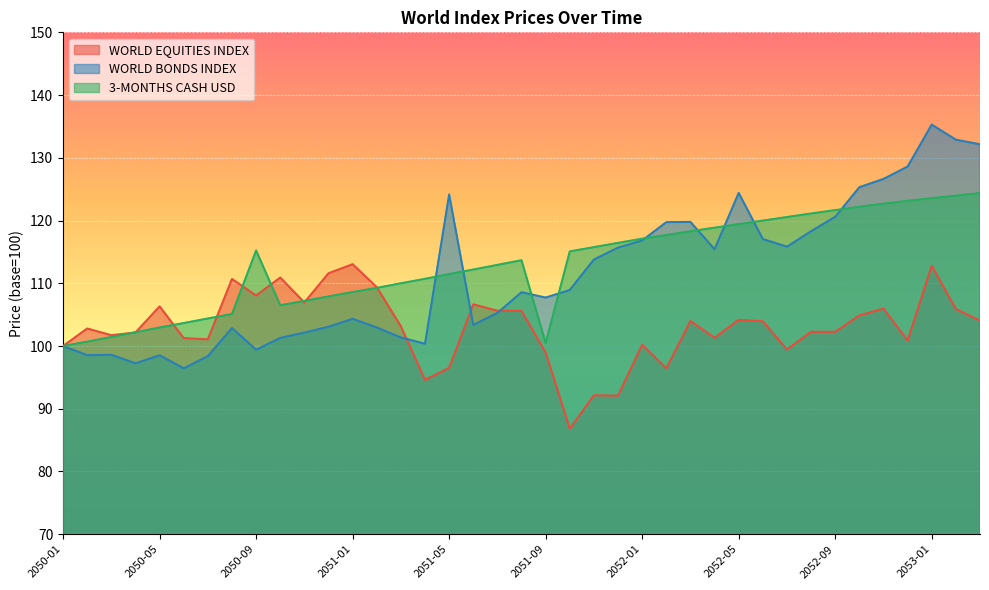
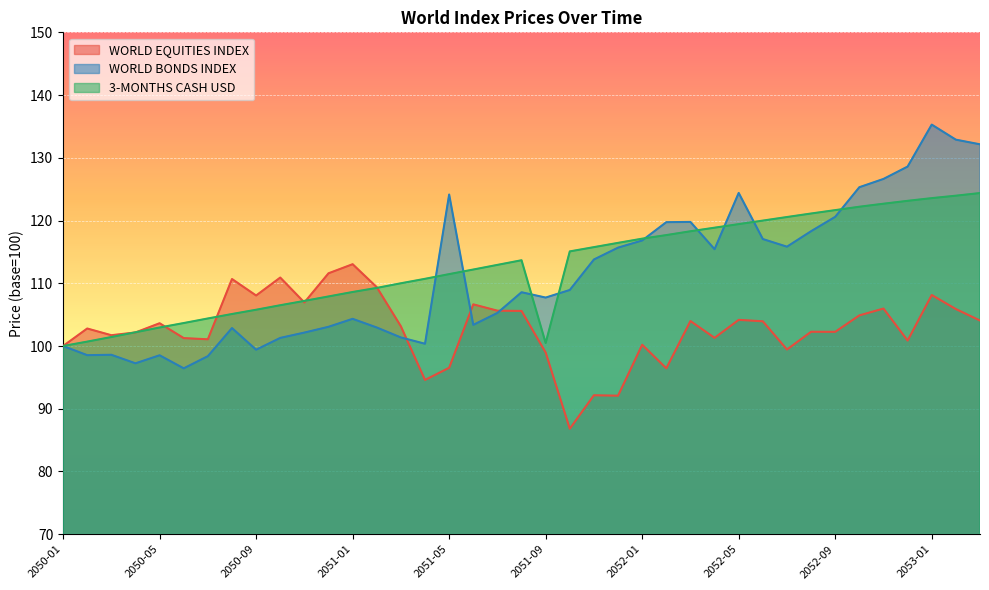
  {
    "WORLD EQUITIES INDEX": {
-     "2050-05": 106,
+     "2050-05": 104,
      "2050-09": 108,
      "2051-01": 113,
      "2051-05": 97,
      "2051-09": 99,
      "2052-01": 100,
      "2052-05": 104,
      "2052-09": 102,
-     "2053-01": 113
+     "2053-01": 108
    },
    "WORLD BONDS INDEX": {
      "2050-05": 99,
      "2050-09": 99,
      "2051-01": 104,
      "2051-05": 124,
      "2051-09": 108,
      "2052-05": 124,
      "2052-09": 121,
      "2053-01": 135
    },
    "3-MONTHS CASH USD": {
      "2050-05": 103,
-     "2050-09": 115,
+     "2050-09": 106,
      "2051-01": 109,
      "2051-05": 111,
      "2051-09": 100,
      "2052-05": 119,
      "2052-09": 122,
      "2053-01": 124
    }
  }
